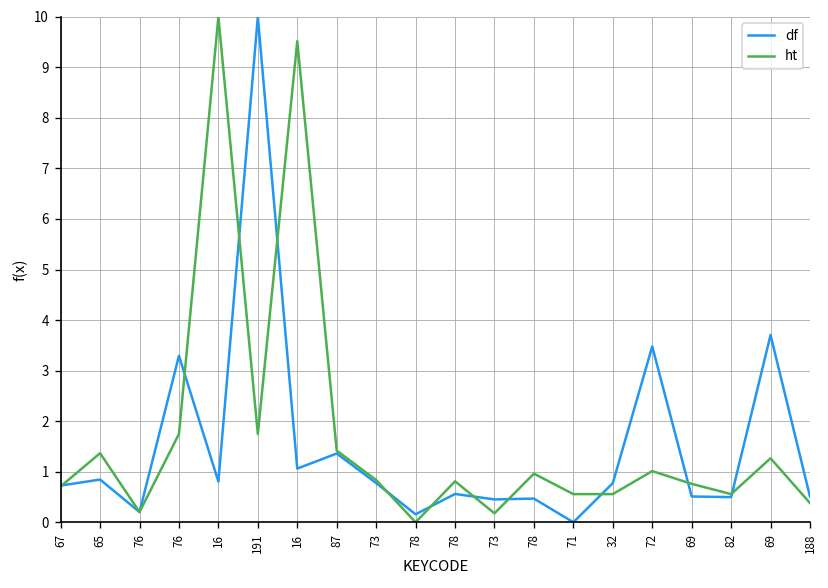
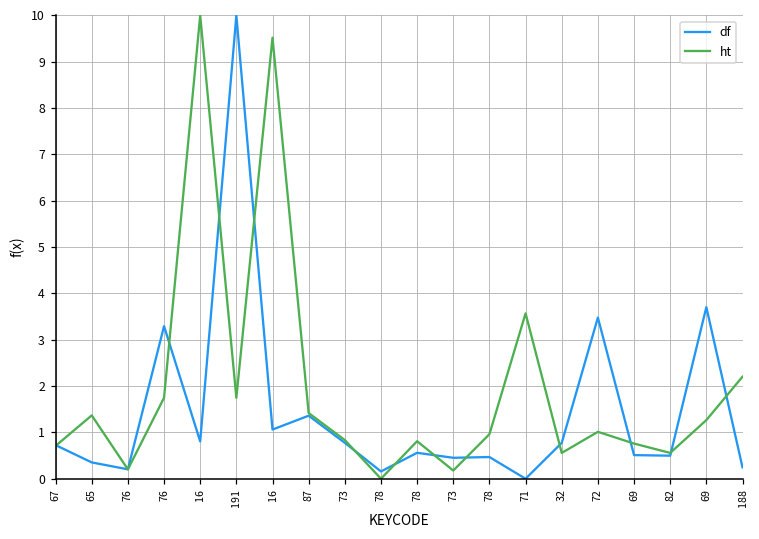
  {
    "df": {
-     "65": 0.8,
+     "65": 0.4,
      "191": 10.0,
      "71": 0.0,
      "32": 0.8,
      "72": 3.5,
-     "188": 0.5
+     "188": 0.2
    },
    "ht": {
      "65": 1.4,
      "191": 1.7,
-     "71": 0.6,
+     "71": 3.6,
      "32": 0.6,
      "72": 1.0,
-     "188": 0.4
+     "188": 2.2
    }
  }
